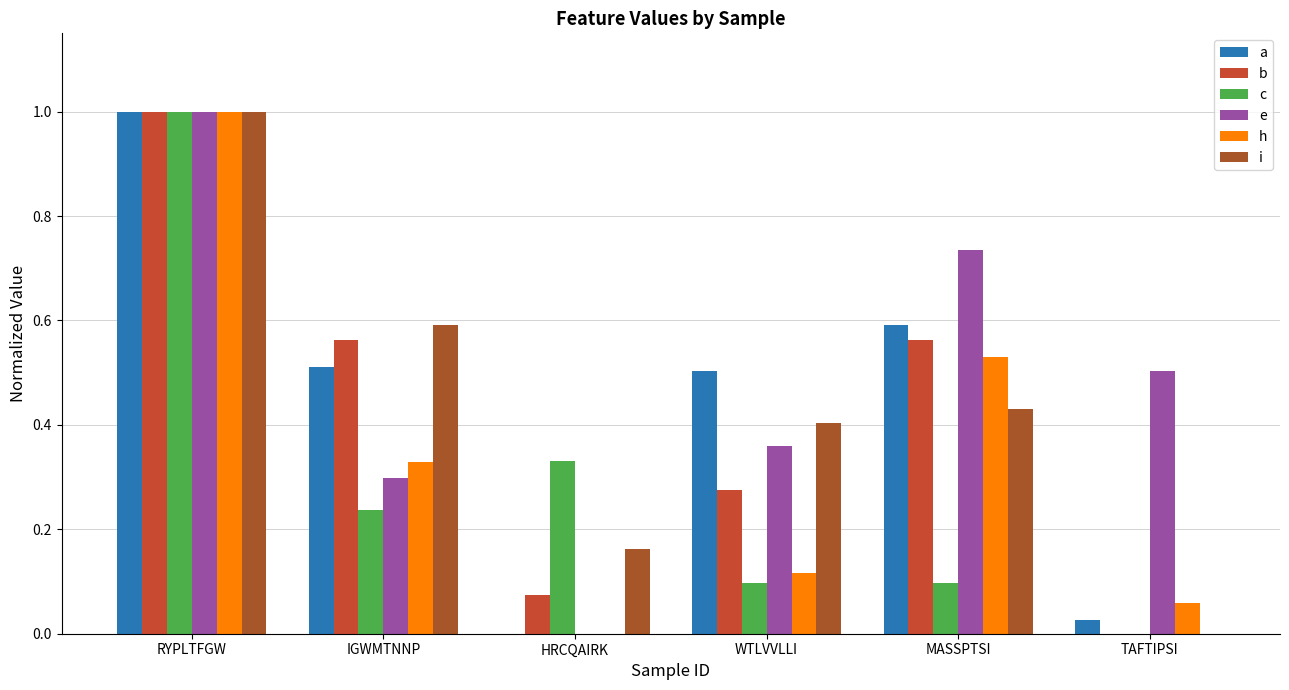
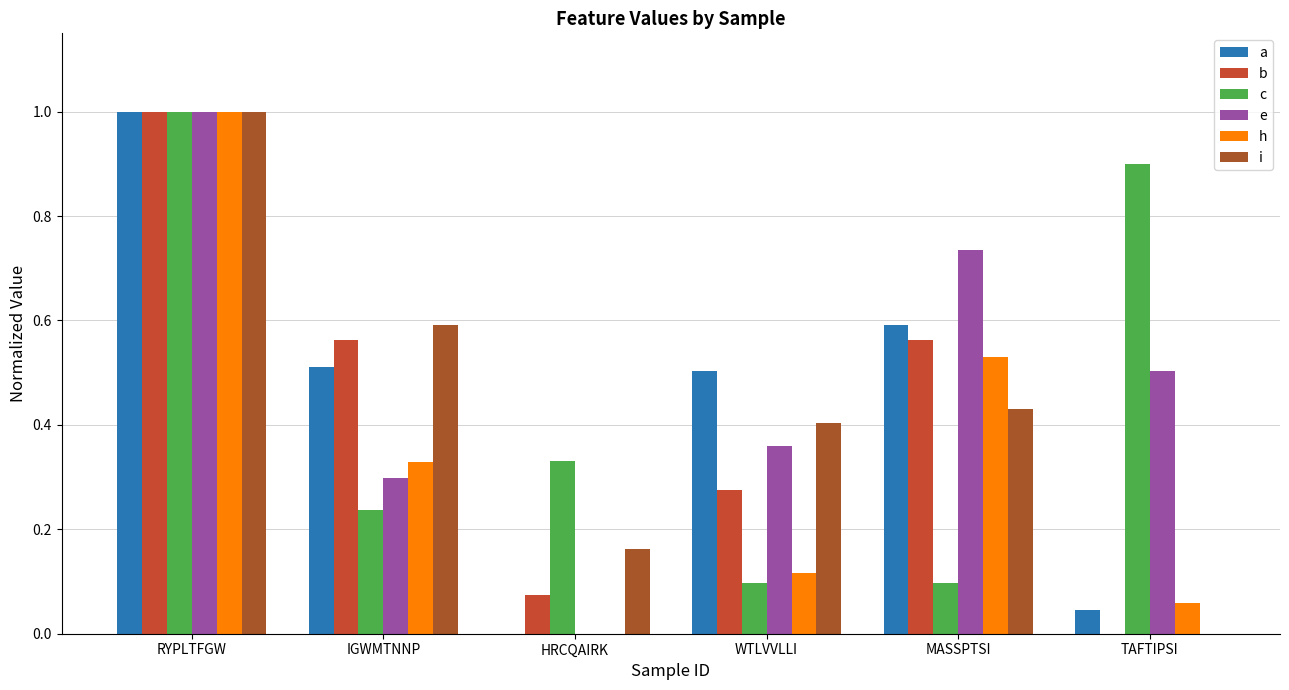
  {
    "a": {
      "RYPLTFGW": 1.00,
      "IGWMTNNP": 0.51,
      "HRCQAIRK": 0.00,
      "WTLVVLLI": 0.50,
      "MASSPTSI": 0.59,
-     "TAFTIPSI": 0.03
+     "TAFTIPSI": 0.04
    },
    "c": {
      "RYPLTFGW": 1.0,
      "IGWMTNNP": 0.24,
      "HRCQAIRK": 0.33,
      "WTLVVLLI": 0.1,
      "MASSPTSI": 0.1,
-     "TAFTIPSI": 0.0
+     "TAFTIPSI": 0.9
    },
    "e": {
      "RYPLTFGW": 1.00,
      "IGWMTNNP": 0.30,
      "HRCQAIRK": 0.00,
      "WTLVVLLI": 0.36,
      "MASSPTSI": 0.74,
      "TAFTIPSI": 0.50
    },
    "h": {
      "RYPLTFGW": 1.00,
      "IGWMTNNP": 0.33,
      "HRCQAIRK": 0.00,
      "WTLVVLLI": 0.12,
      "MASSPTSI": 0.53,
      "TAFTIPSI": 0.06
    }
  }
